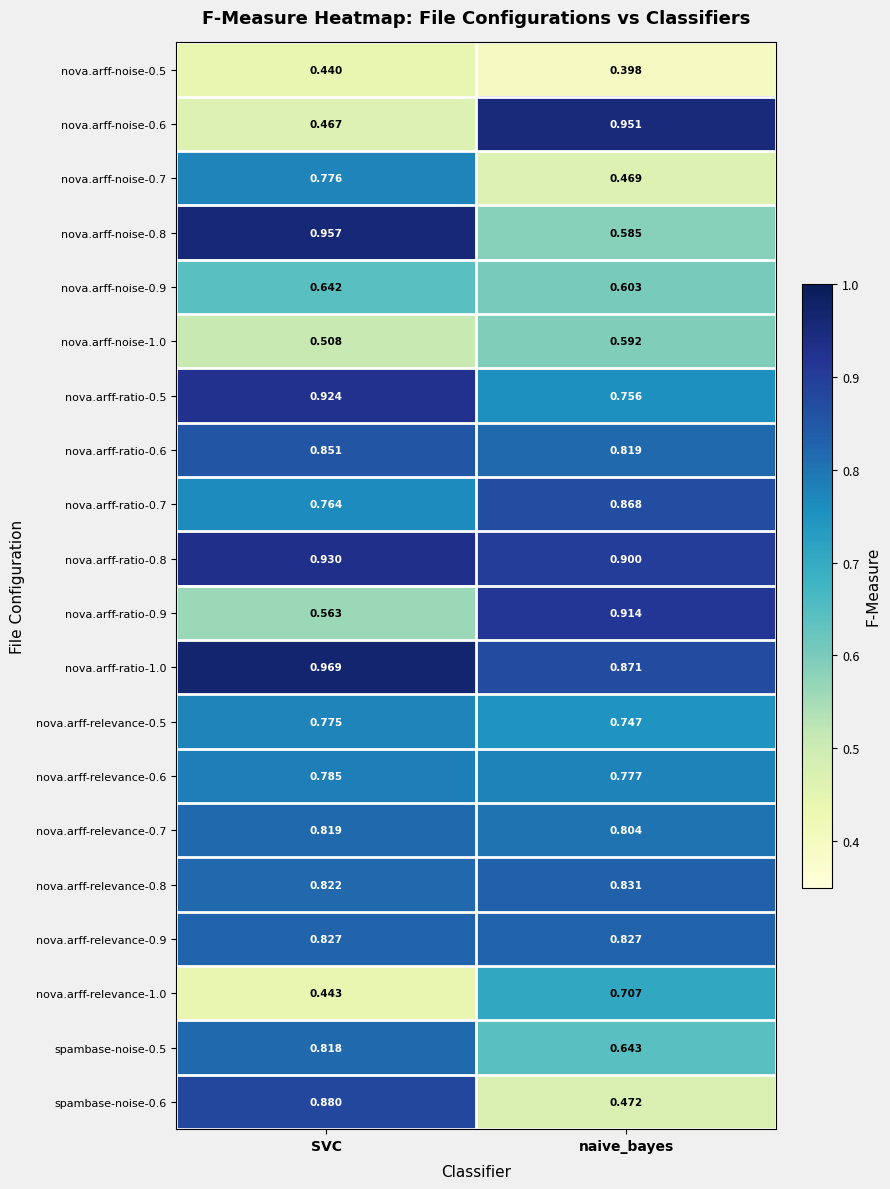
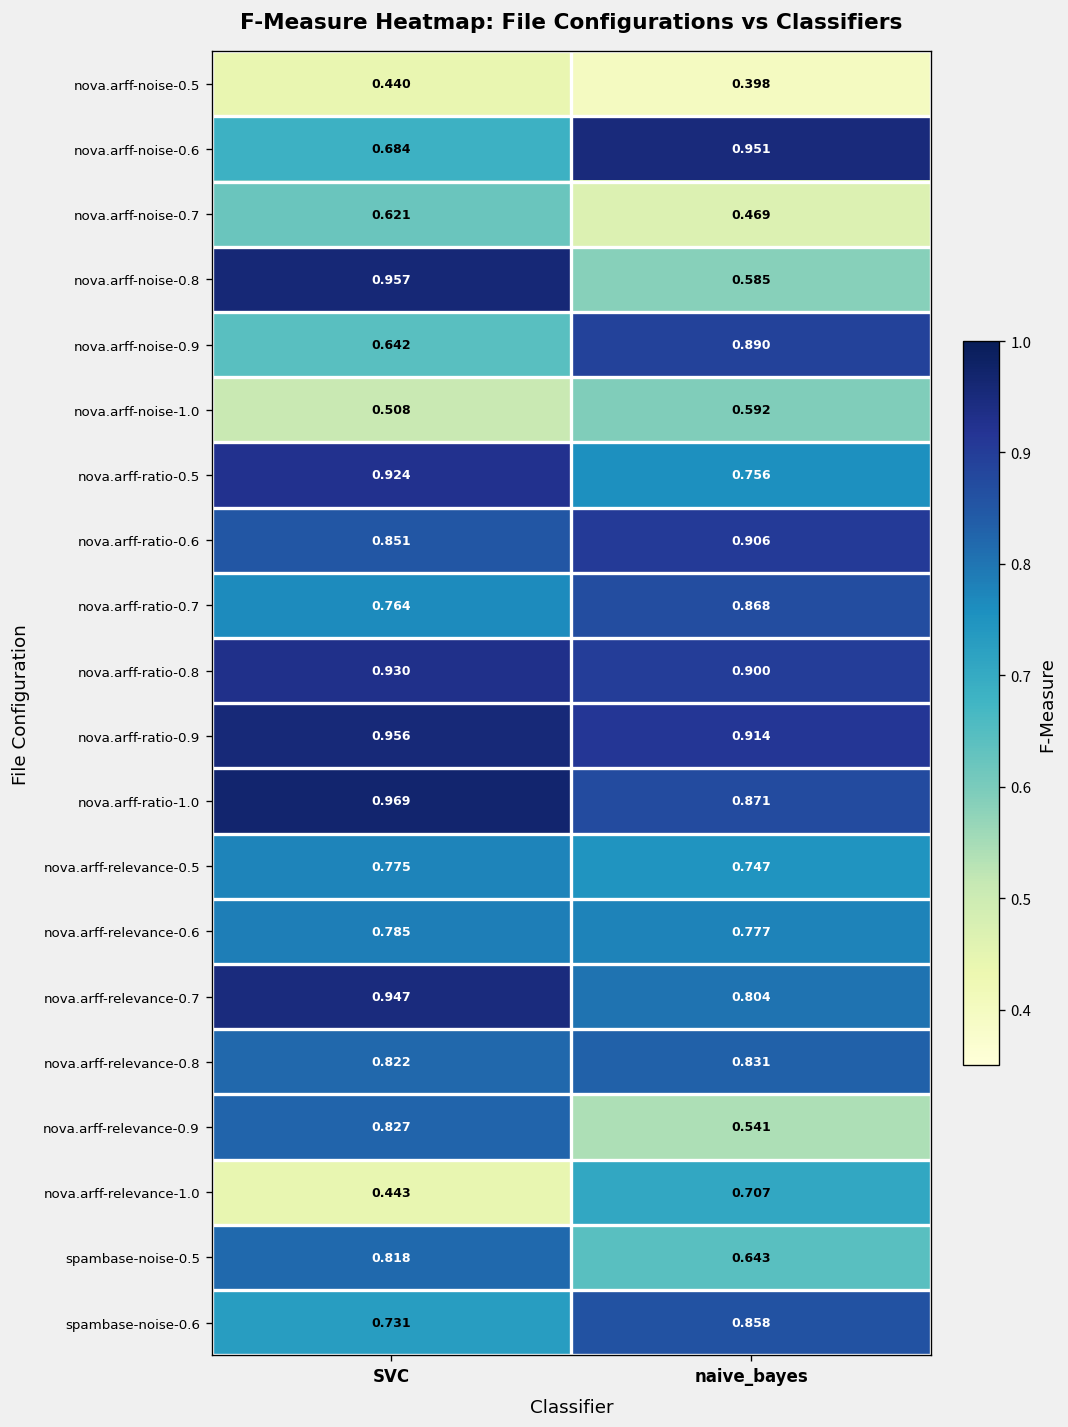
  {
    "nova.arff-noise-0.5": {
      "SVC": 0.440,
      "naive_bayes": 0.398
    },
    "nova.arff-noise-0.6": {
-     "SVC": 0.467,
+     "SVC": 0.684,
      "naive_bayes": 0.951
    },
    "nova.arff-noise-0.7": {
-     "SVC": 0.776,
+     "SVC": 0.621,
      "naive_bayes": 0.469
    },
    "nova.arff-noise-0.8": {
      "SVC": 0.957,
      "naive_bayes": 0.585
    },
    "nova.arff-noise-0.9": {
      "SVC": 0.642,
-     "naive_bayes": 0.603
+     "naive_bayes": 0.890
    },
    "nova.arff-noise-1.0": {
      "SVC": 0.508,
      "naive_bayes": 0.592
    },
    "nova.arff-ratio-0.5": {
      "SVC": 0.924,
      "naive_bayes": 0.756
    },
    "nova.arff-ratio-0.6": {
      "SVC": 0.851,
-     "naive_bayes": 0.819
+     "naive_bayes": 0.906
    },
    "nova.arff-ratio-0.7": {
      "SVC": 0.764,
      "naive_bayes": 0.868
    },
    "nova.arff-ratio-0.8": {
      "SVC": 0.930,
      "naive_bayes": 0.900
    },
    "nova.arff-ratio-0.9": {
-     "SVC": 0.563,
+     "SVC": 0.956,
      "naive_bayes": 0.914
    },
    "nova.arff-ratio-1.0": {
      "SVC": 0.969,
      "naive_bayes": 0.871
    },
    "nova.arff-relevance-0.5": {
      "SVC": 0.775,
      "naive_bayes": 0.747
    },
    "nova.arff-relevance-0.6": {
      "SVC": 0.785,
      "naive_bayes": 0.777
    },
    "nova.arff-relevance-0.7": {
-     "SVC": 0.819,
+     "SVC": 0.947,
      "naive_bayes": 0.804
    },
    "nova.arff-relevance-0.8": {
      "SVC": 0.822,
      "naive_bayes": 0.831
    },
    "nova.arff-relevance-0.9": {
      "SVC": 0.827,
-     "naive_bayes": 0.827
+     "naive_bayes": 0.541
    },
    "nova.arff-relevance-1.0": {
      "SVC": 0.443,
      "naive_bayes": 0.707
    },
    "spambase-noise-0.5": {
      "SVC": 0.818,
      "naive_bayes": 0.643
    },
    "spambase-noise-0.6": {
-     "SVC": 0.880,
-     "naive_bayes": 0.472
+     "SVC": 0.731,
+     "naive_bayes": 0.858
    }
  }
